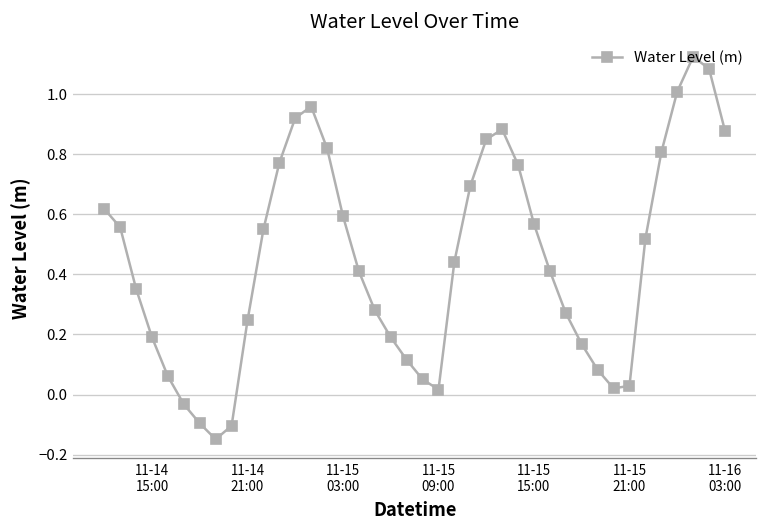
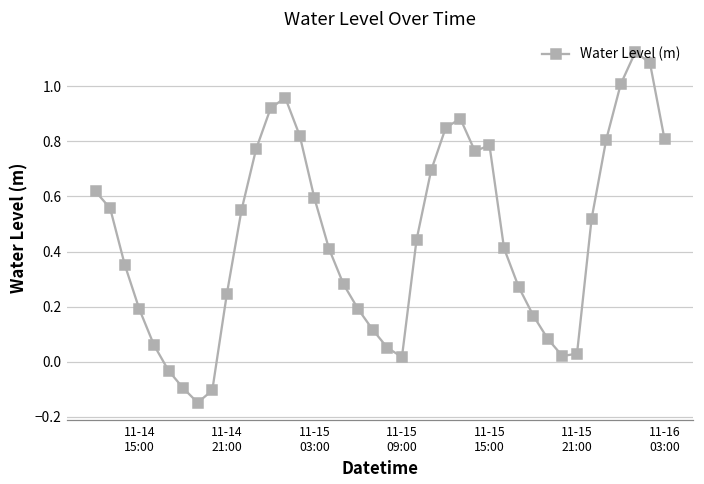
  {
    "11-14 15:00": 0.19,
    "11-14 21:00": 0.25,
    "11-15 03:00": 0.59,
    "11-15 09:00": 0.02,
-   "11-15 15:00": 0.57,
+   "11-15 15:00": 0.79,
    "11-15 21:00": 0.03,
-   "11-16 03:00": 0.88
+   "11-16 03:00": 0.81
  }
